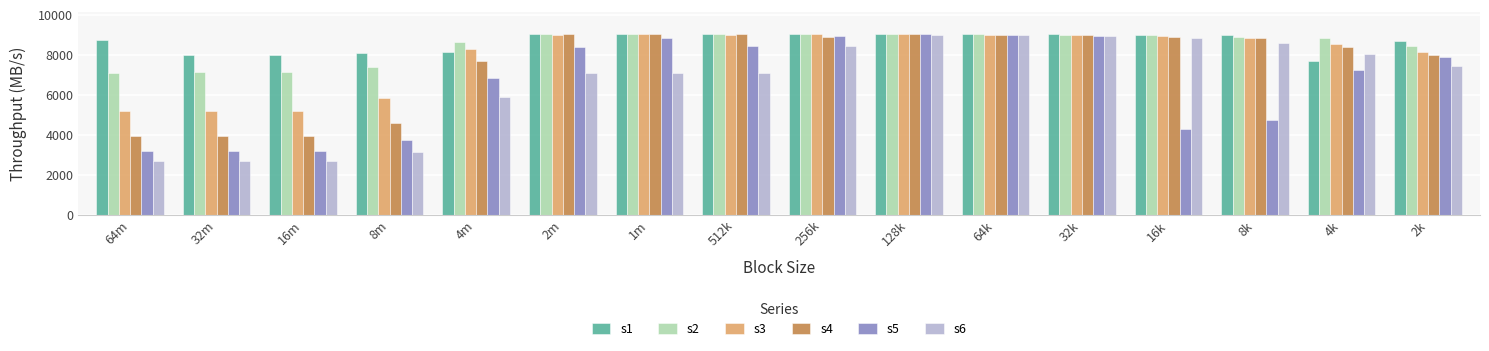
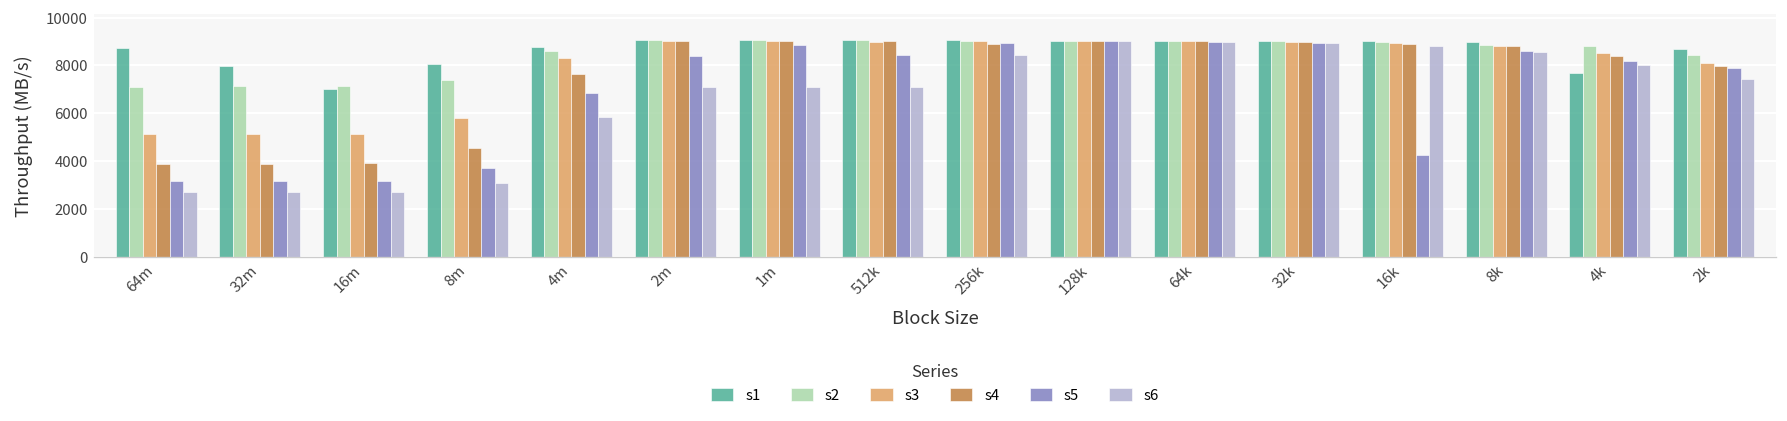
  {
    "s1": {
      "64m": 8700,
      "32m": 8000,
-     "16m": 8000,
+     "16m": 7000,
      "8m": 8100,
-     "4m": 8100,
+     "4m": 8800,
      "2m": 9000,
      "1m": 9000,
      "512k": 9000,
      "256k": 9000,
      "128k": 9000,
      "64k": 9000,
      "32k": 9000,
      "16k": 9000,
      "8k": 9000,
      "4k": 7700,
      "2k": 8700
    },
    "s5": {
      "64m": 3200,
      "32m": 3200,
      "16m": 3200,
      "8m": 3700,
      "4m": 6800,
      "2m": 8400,
      "1m": 8900,
      "512k": 8400,
      "256k": 8900,
      "128k": 9000,
      "64k": 9000,
      "32k": 8900,
      "16k": 4300,
-     "8k": 4700,
-     "4k": 7200,
+     "8k": 8600,
+     "4k": 8200,
      "2k": 7900
    }
  }
